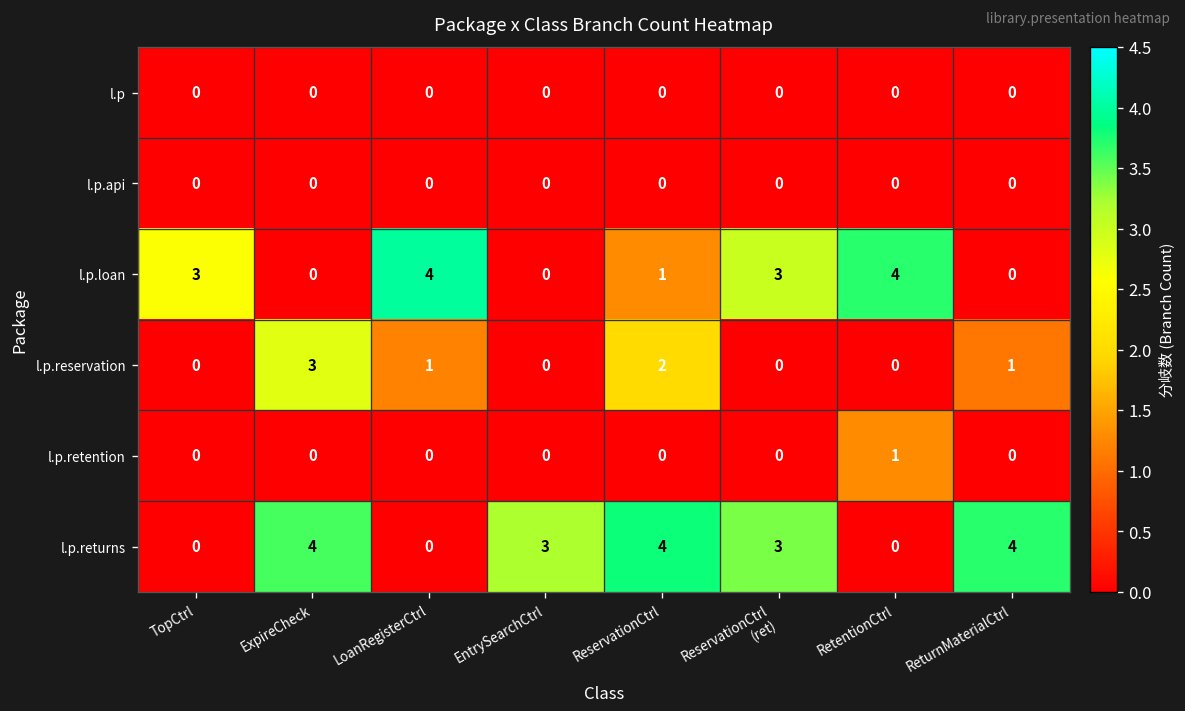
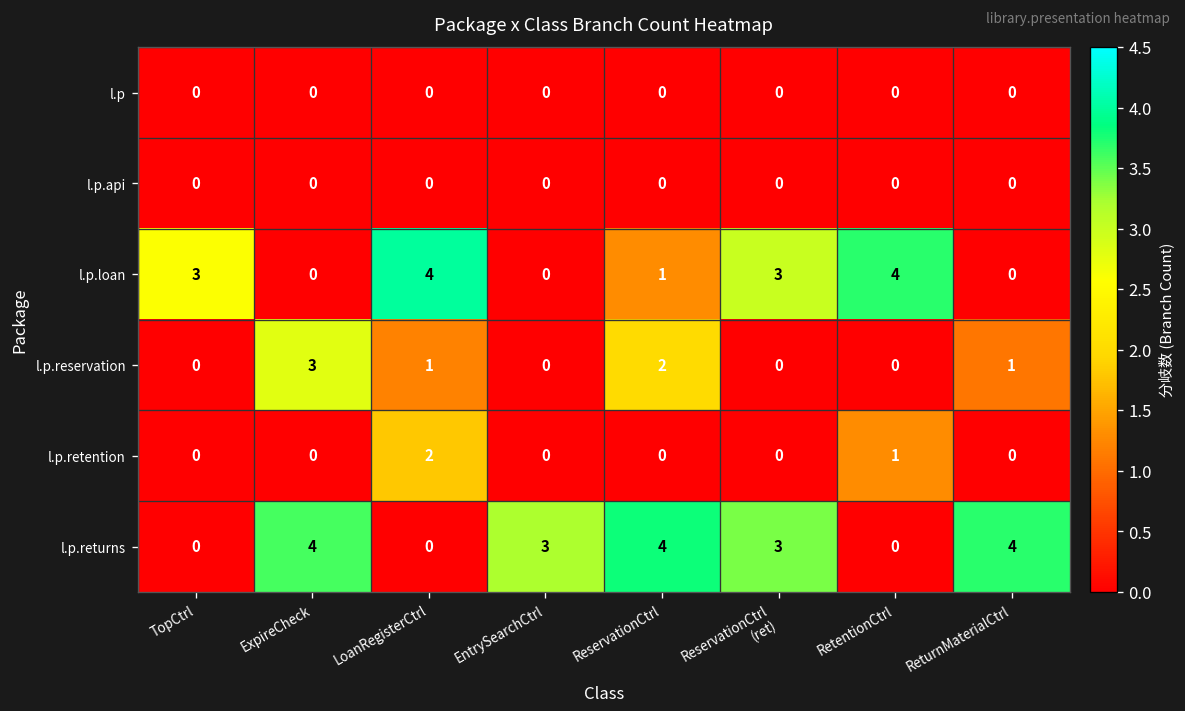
  {
    "l.p": {
      "TopCtrl": 0,
      "ExpireCheck": 0,
      "LoanRegisterCtrl": 0,
      "EntrySearchCtrl": 0,
      "ReservationCtrl": 0,
      "ReservationCtrl (ret)": 0,
      "RetentionCtrl": 0,
      "ReturnMaterialCtrl": 0
    },
    "l.p.api": {
      "TopCtrl": 0,
      "ExpireCheck": 0,
      "LoanRegisterCtrl": 0,
      "EntrySearchCtrl": 0,
      "ReservationCtrl": 0,
      "ReservationCtrl (ret)": 0,
      "RetentionCtrl": 0,
      "ReturnMaterialCtrl": 0
    },
    "l.p.loan": {
      "TopCtrl": 3,
      "ExpireCheck": 0,
      "LoanRegisterCtrl": 4,
      "EntrySearchCtrl": 0,
      "ReservationCtrl": 1,
      "ReservationCtrl (ret)": 3,
      "RetentionCtrl": 4,
      "ReturnMaterialCtrl": 0
    },
    "l.p.reservation": {
      "TopCtrl": 0,
      "ExpireCheck": 3,
      "LoanRegisterCtrl": 1,
      "EntrySearchCtrl": 0,
      "ReservationCtrl": 2,
      "ReservationCtrl (ret)": 0,
      "RetentionCtrl": 0,
      "ReturnMaterialCtrl": 1
    },
    "l.p.retention": {
      "TopCtrl": 0,
      "ExpireCheck": 0,
-     "LoanRegisterCtrl": 0,
+     "LoanRegisterCtrl": 2,
      "EntrySearchCtrl": 0,
      "ReservationCtrl": 0,
      "ReservationCtrl (ret)": 0,
      "RetentionCtrl": 1,
      "ReturnMaterialCtrl": 0
    },
    "l.p.returns": {
      "TopCtrl": 0,
      "ExpireCheck": 4,
      "LoanRegisterCtrl": 0,
      "EntrySearchCtrl": 3,
      "ReservationCtrl": 4,
      "ReservationCtrl (ret)": 3,
      "RetentionCtrl": 0,
      "ReturnMaterialCtrl": 4
    }
  }
